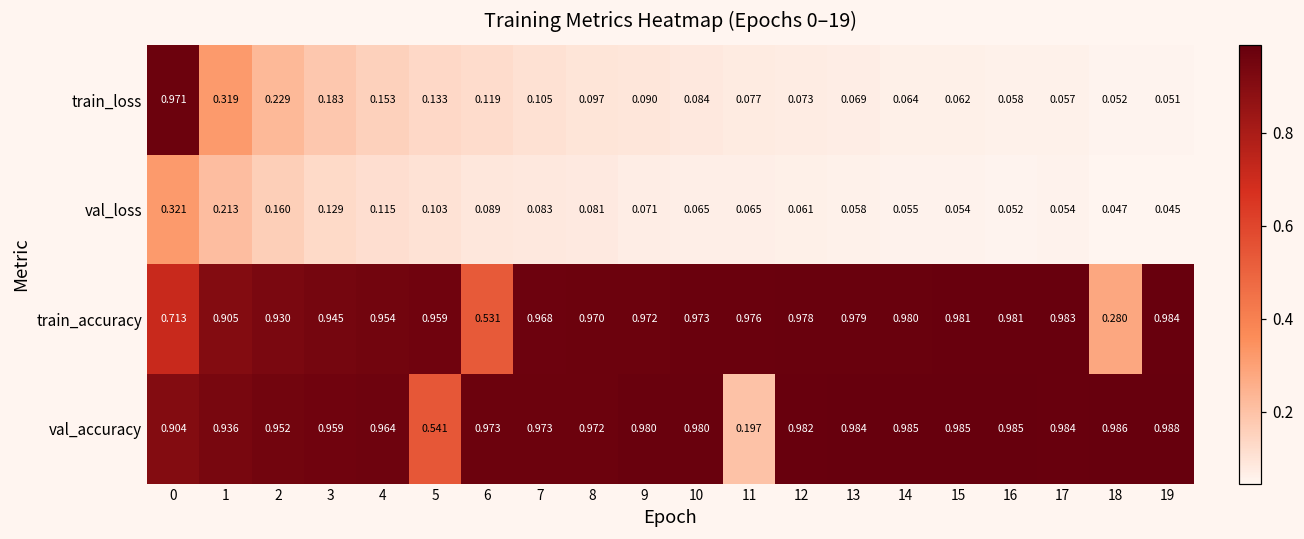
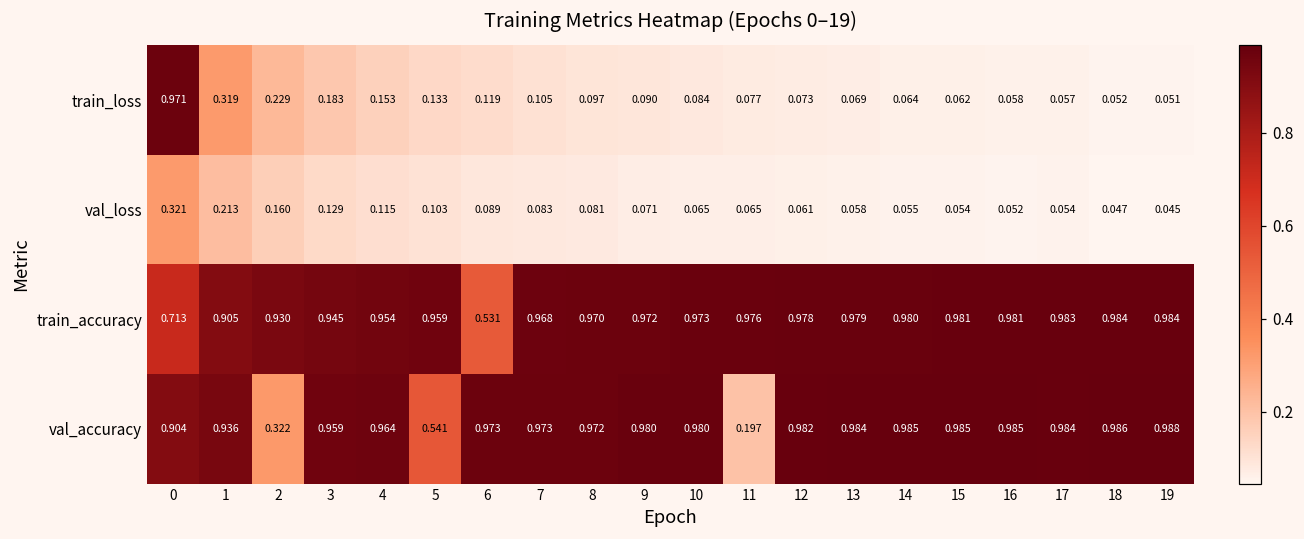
  {
    "train_loss": {
      "0": 0.971,
      "1": 0.319,
      "2": 0.229,
      "3": 0.183,
      "4": 0.153,
      "5": 0.133,
      "6": 0.119,
      "7": 0.105,
      "8": 0.097,
      "9": 0.090,
      "10": 0.084,
      "11": 0.077,
      "12": 0.073,
      "13": 0.069,
      "14": 0.064,
      "15": 0.062,
      "16": 0.058,
      "17": 0.057,
      "18": 0.052,
      "19": 0.051
    },
    "val_loss": {
      "0": 0.321,
      "1": 0.213,
      "2": 0.160,
      "3": 0.129,
      "4": 0.115,
      "5": 0.103,
      "6": 0.089,
      "7": 0.083,
      "8": 0.081,
      "9": 0.071,
      "10": 0.065,
      "11": 0.065,
      "12": 0.061,
      "13": 0.058,
      "14": 0.055,
      "15": 0.054,
      "16": 0.052,
      "17": 0.054,
      "18": 0.047,
      "19": 0.045
    },
    "train_accuracy": {
      "0": 0.713,
      "1": 0.905,
      "2": 0.930,
      "3": 0.945,
      "4": 0.954,
      "5": 0.959,
      "6": 0.531,
      "7": 0.968,
      "8": 0.970,
      "9": 0.972,
      "10": 0.973,
      "11": 0.976,
      "12": 0.978,
      "13": 0.979,
      "14": 0.980,
      "15": 0.981,
      "16": 0.981,
      "17": 0.983,
-     "18": 0.280,
+     "18": 0.984,
      "19": 0.984
    },
    "val_accuracy": {
      "0": 0.904,
      "1": 0.936,
-     "2": 0.952,
+     "2": 0.322,
      "3": 0.959,
      "4": 0.964,
      "5": 0.541,
      "6": 0.973,
      "7": 0.973,
      "8": 0.972,
      "9": 0.980,
      "10": 0.980,
      "11": 0.197,
      "12": 0.982,
      "13": 0.984,
      "14": 0.985,
      "15": 0.985,
      "16": 0.985,
      "17": 0.984,
      "18": 0.986,
      "19": 0.988
    }
  }
